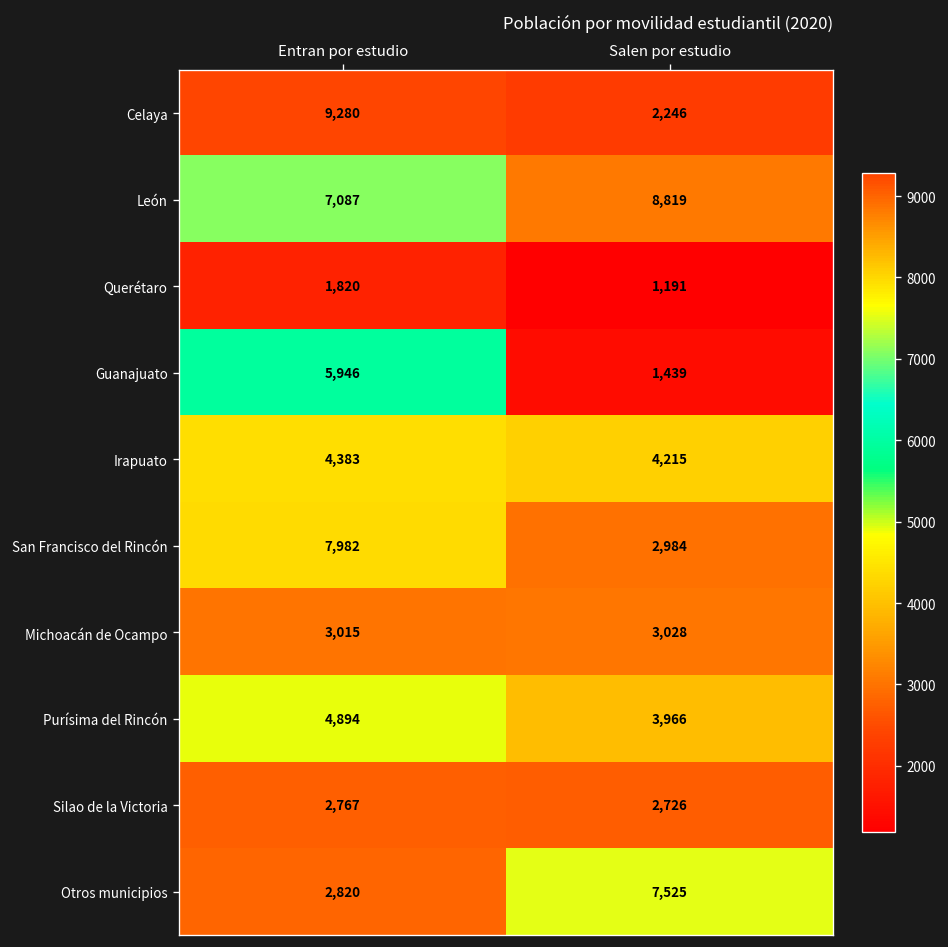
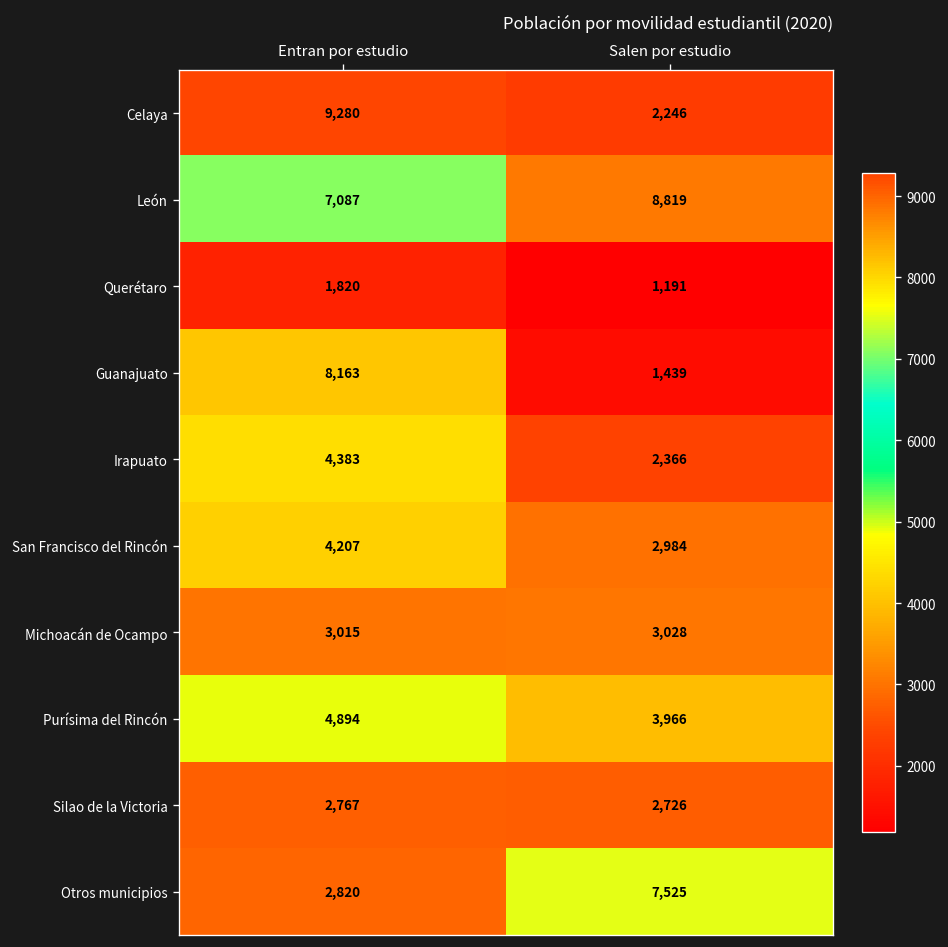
  {
    "Celaya": {
      "Entran por estudio": "9,280",
      "Salen por estudio": "2,246"
    },
    "León": {
      "Entran por estudio": "7,087",
      "Salen por estudio": "8,819"
    },
    "Querétaro": {
      "Entran por estudio": "1,820",
      "Salen por estudio": "1,191"
    },
    "Guanajuato": {
-     "Entran por estudio": "5,946",
+     "Entran por estudio": "8,163",
      "Salen por estudio": "1,439"
    },
    "Irapuato": {
      "Entran por estudio": "4,383",
-     "Salen por estudio": "4,215"
+     "Salen por estudio": "2,366"
    },
    "San Francisco del Rincón": {
-     "Entran por estudio": "7,982",
+     "Entran por estudio": "4,207",
      "Salen por estudio": "2,984"
    },
    "Michoacán de Ocampo": {
      "Entran por estudio": "3,015",
      "Salen por estudio": "3,028"
    },
    "Purísima del Rincón": {
      "Entran por estudio": "4,894",
      "Salen por estudio": "3,966"
    },
    "Silao de la Victoria": {
      "Entran por estudio": "2,767",
      "Salen por estudio": "2,726"
    },
    "Otros municipios": {
      "Entran por estudio": "2,820",
      "Salen por estudio": "7,525"
    }
  }
